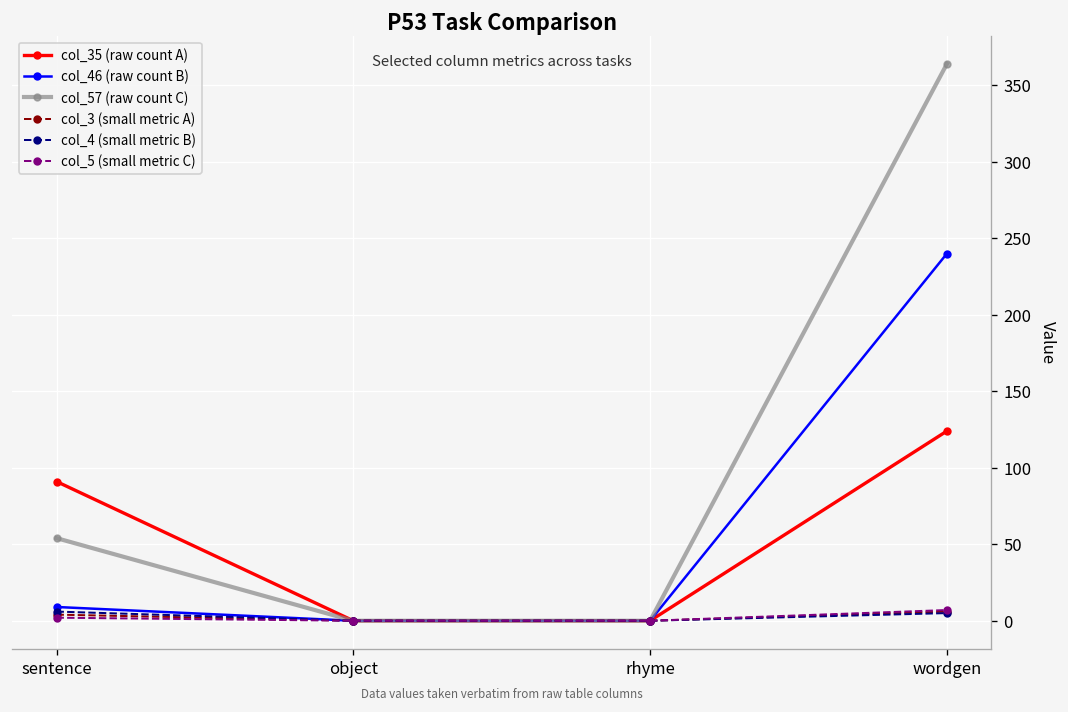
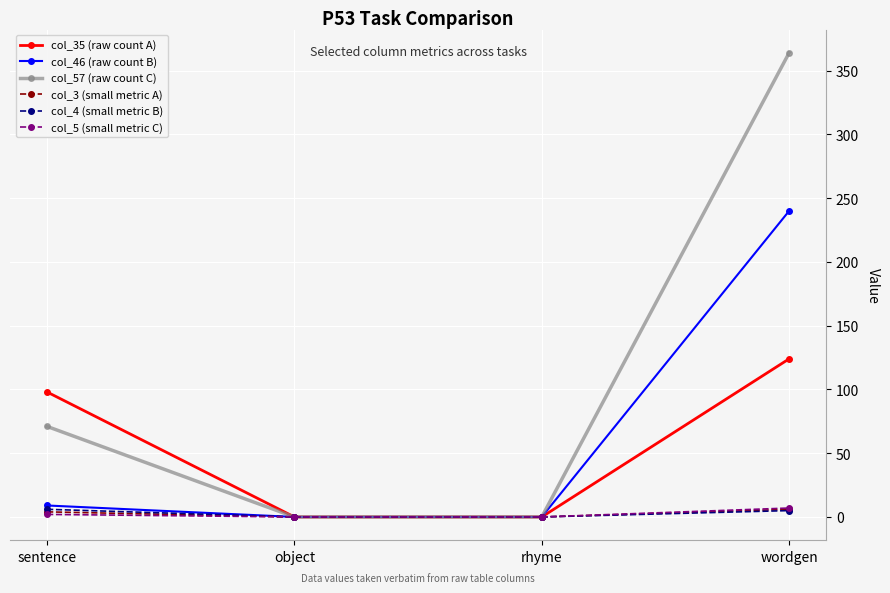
  {
    "col_35 (raw count A)": {
-     "sentence": 91,
+     "sentence": 98,
      "wordgen": 124
    },
    "col_46 (raw count B)": {
      "sentence": 9,
      "wordgen": 240
    },
    "col_57 (raw count C)": {
-     "sentence": 54,
+     "sentence": 71,
      "wordgen": 364
    },
    "col_3 (small metric A)": {
      "sentence": 4
    },
    "col_4 (small metric B)": {
      "sentence": 6
    },
    "col_5 (small metric C)": {
      "sentence": 2
    }
  }
